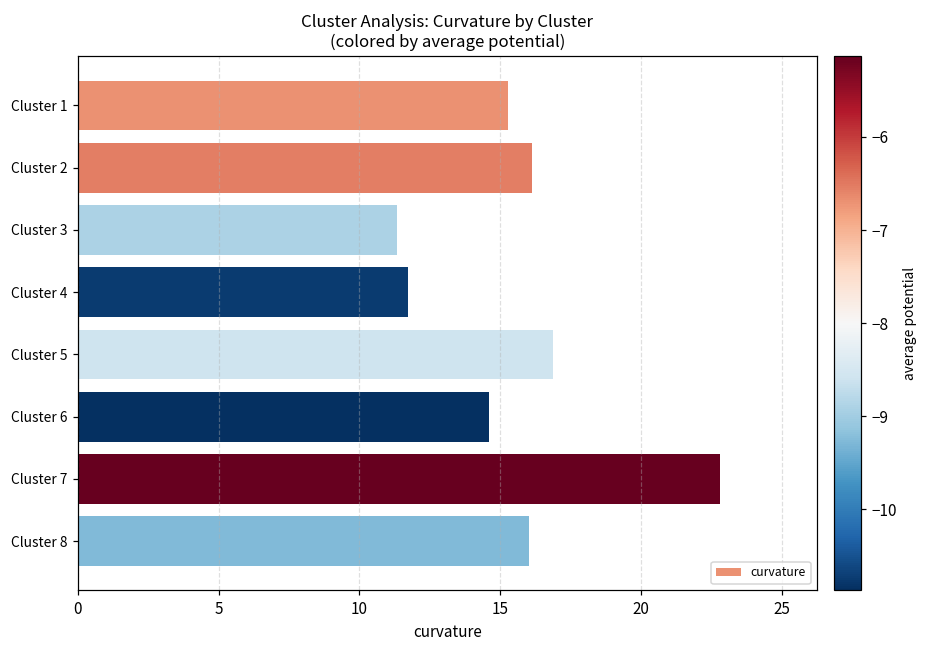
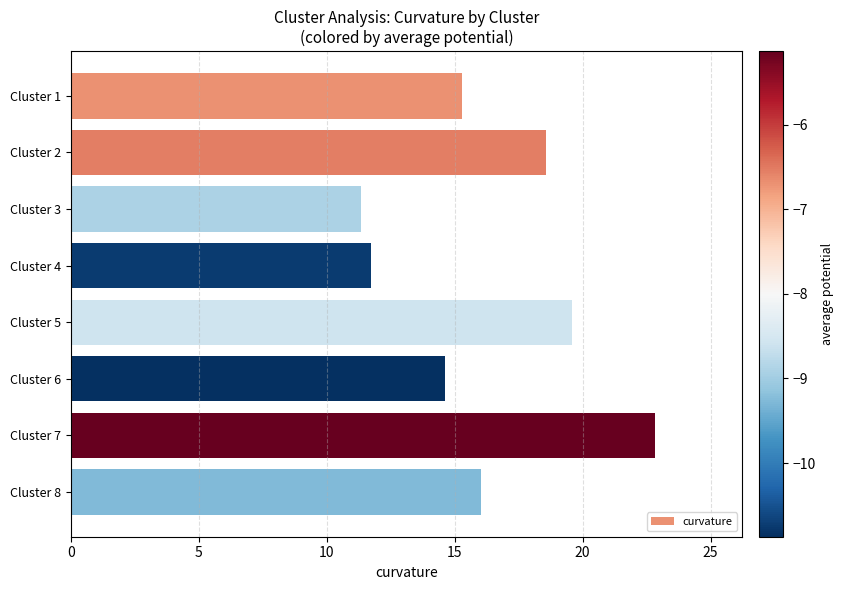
  {
    "Cluster 1": 15.3,
-   "Cluster 2": 16.1,
+   "Cluster 2": 18.6,
    "Cluster 3": 11.3,
    "Cluster 4": 11.7,
-   "Cluster 5": 16.9,
+   "Cluster 5": 19.6,
    "Cluster 6": 14.6,
    "Cluster 7": 22.8,
    "Cluster 8": 16.0
  }
